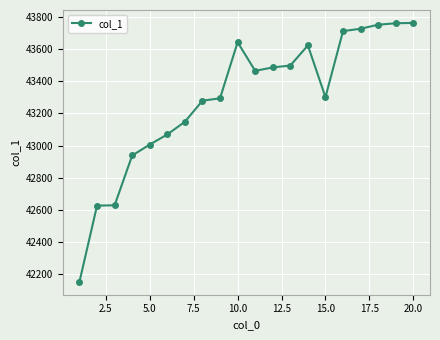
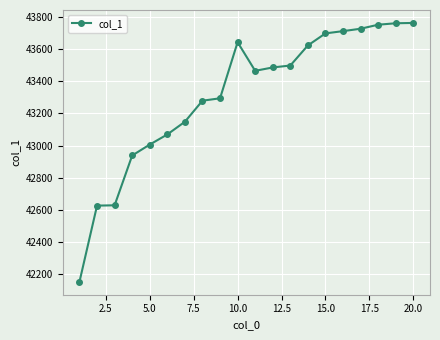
  {
    "5.0": 43010,
    "10.0": 43640,
-   "15.0": 43300,
+   "15.0": 43700,
    "20.0": 43760
  }
